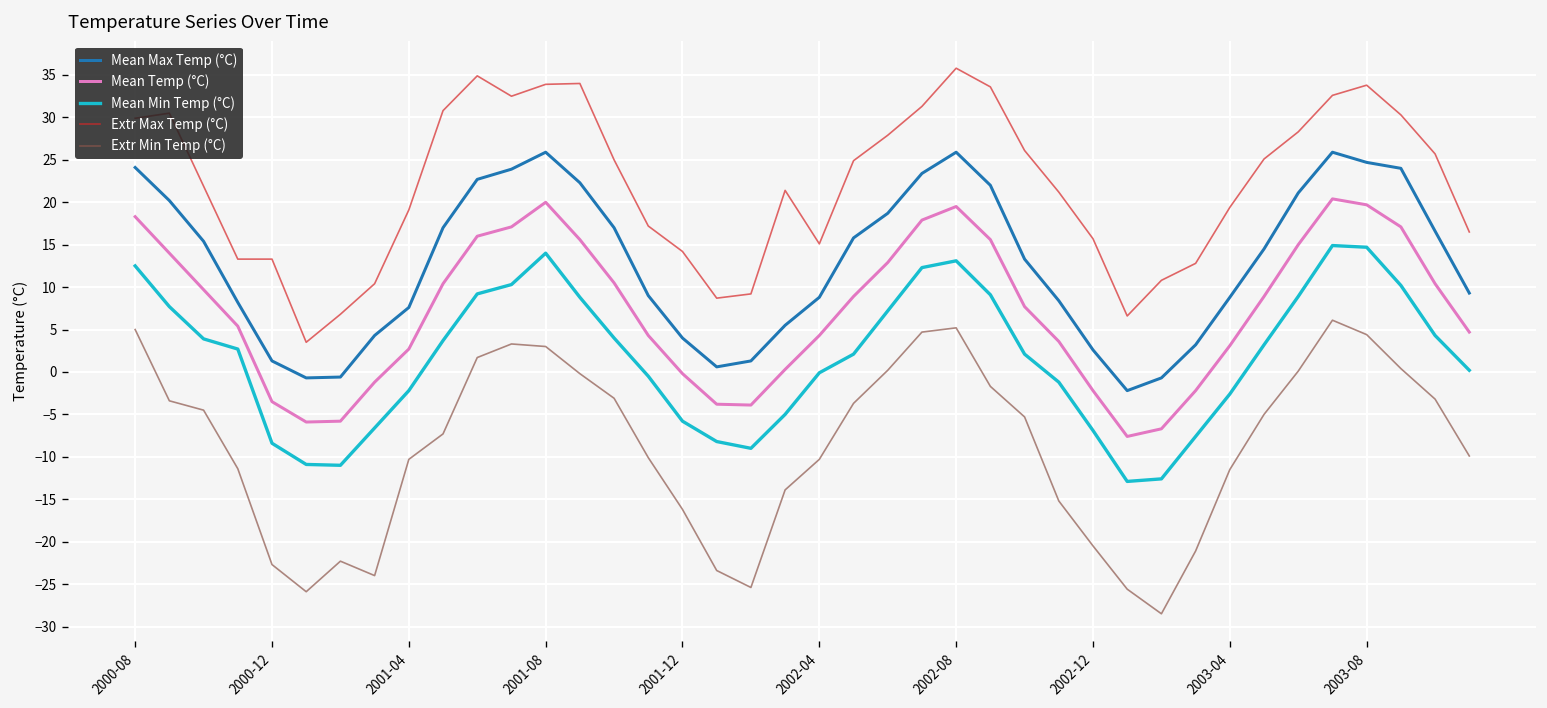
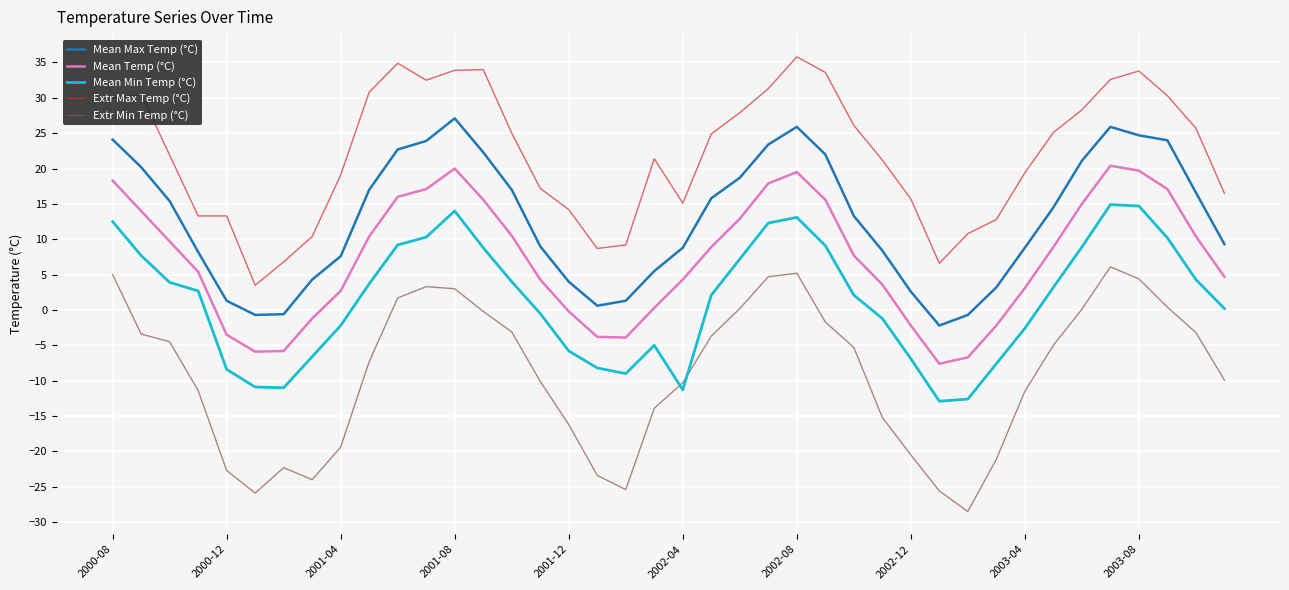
  {
    "Mean Max Temp (°C)": {
      "2000-08": 24,
      "2000-12": 1,
      "2001-04": 8,
-     "2001-08": 26,
+     "2001-08": 27,
      "2001-12": 4,
      "2002-04": 9,
      "2002-08": 26,
      "2002-12": 3,
      "2003-04": 9,
      "2003-08": 25
    },
    "Mean Temp (°C)": {
      "2000-08": 18,
      "2000-12": -4,
      "2001-04": 3,
      "2001-08": 20,
      "2001-12": 0,
      "2002-04": 4,
      "2002-08": 20,
      "2002-12": -2,
      "2003-04": 3,
      "2003-08": 20
    },
    "Mean Min Temp (°C)": {
      "2000-08": 13,
      "2000-12": -8,
      "2001-04": -2,
      "2001-08": 14,
      "2001-12": -6,
-     "2002-04": 0,
+     "2002-04": -11,
      "2002-08": 13,
      "2002-12": -7,
      "2003-04": -3,
      "2003-08": 15
    },
    "Extr Max Temp (°C)": {
      "2000-12": 13,
      "2001-04": 19,
      "2001-08": 34,
      "2001-12": 14,
      "2002-04": 15,
      "2002-08": 36,
      "2002-12": 16,
      "2003-04": 19,
      "2003-08": 34
    },
    "Extr Min Temp (°C)": {
      "2000-08": 5,
      "2000-12": -23,
-     "2001-04": -10,
+     "2001-04": -19,
      "2001-08": 3,
      "2001-12": -16,
      "2002-04": -10,
      "2002-08": 5,
      "2002-12": -21,
      "2003-04": -12,
      "2003-08": 4
    }
  }
